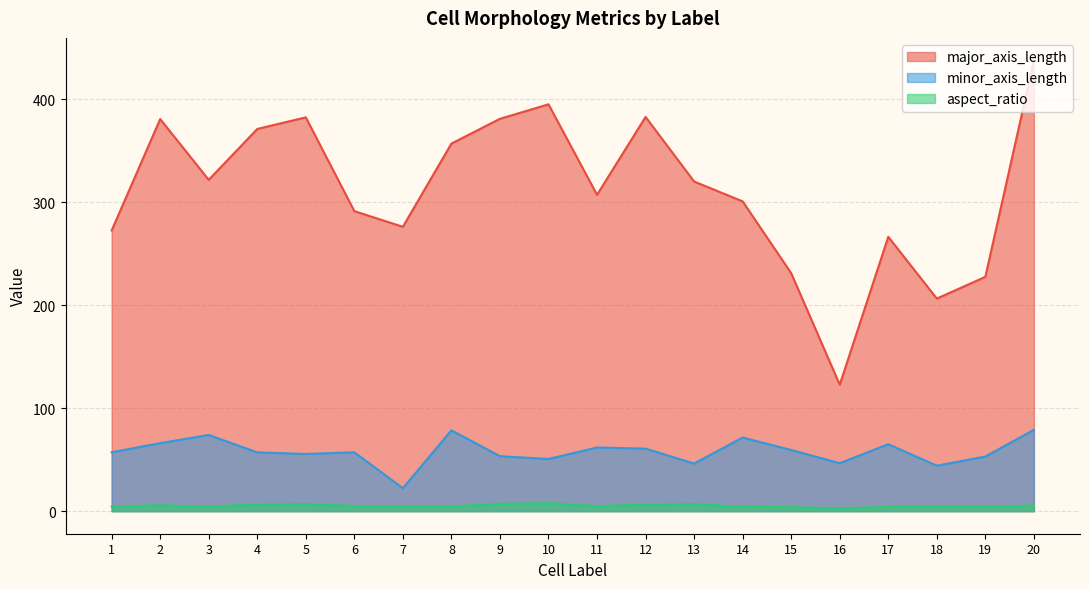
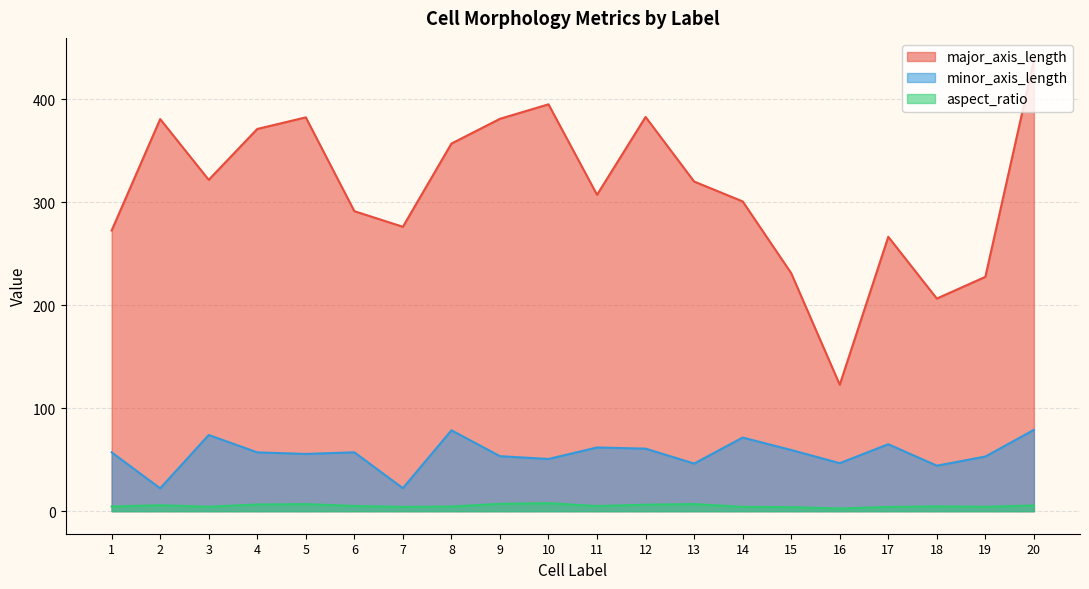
  {
    "major_axis_length": {
      "1": 273,
      "2": 381,
      "3": 322,
      "4": 371,
      "5": 383,
      "6": 291,
      "7": 276,
      "8": 357,
      "9": 381,
      "10": 395,
      "11": 307,
      "12": 383,
      "13": 320,
      "14": 301,
      "15": 231,
      "16": 123,
      "17": 267,
      "18": 207,
      "19": 228
    },
    "minor_axis_length": {
      "1": 57,
-     "2": 66,
+     "2": 22,
      "3": 74,
      "4": 57,
      "5": 56,
      "6": 57,
      "7": 22,
      "8": 79,
      "9": 53,
      "10": 51,
      "11": 62,
      "12": 61,
      "13": 46,
      "14": 72,
      "15": 59,
      "16": 47,
      "17": 65,
      "18": 44,
      "19": 53,
      "20": 79
    },
    "aspect_ratio": {
      "1": 5,
      "2": 6,
      "3": 4,
      "4": 7,
      "5": 7,
      "6": 5,
      "7": 4,
      "8": 5,
      "9": 7,
      "10": 8,
      "11": 5,
      "12": 6,
      "13": 7,
      "14": 4,
      "15": 4,
      "16": 3,
      "17": 4,
      "18": 5,
      "19": 4,
      "20": 6
    }
  }
